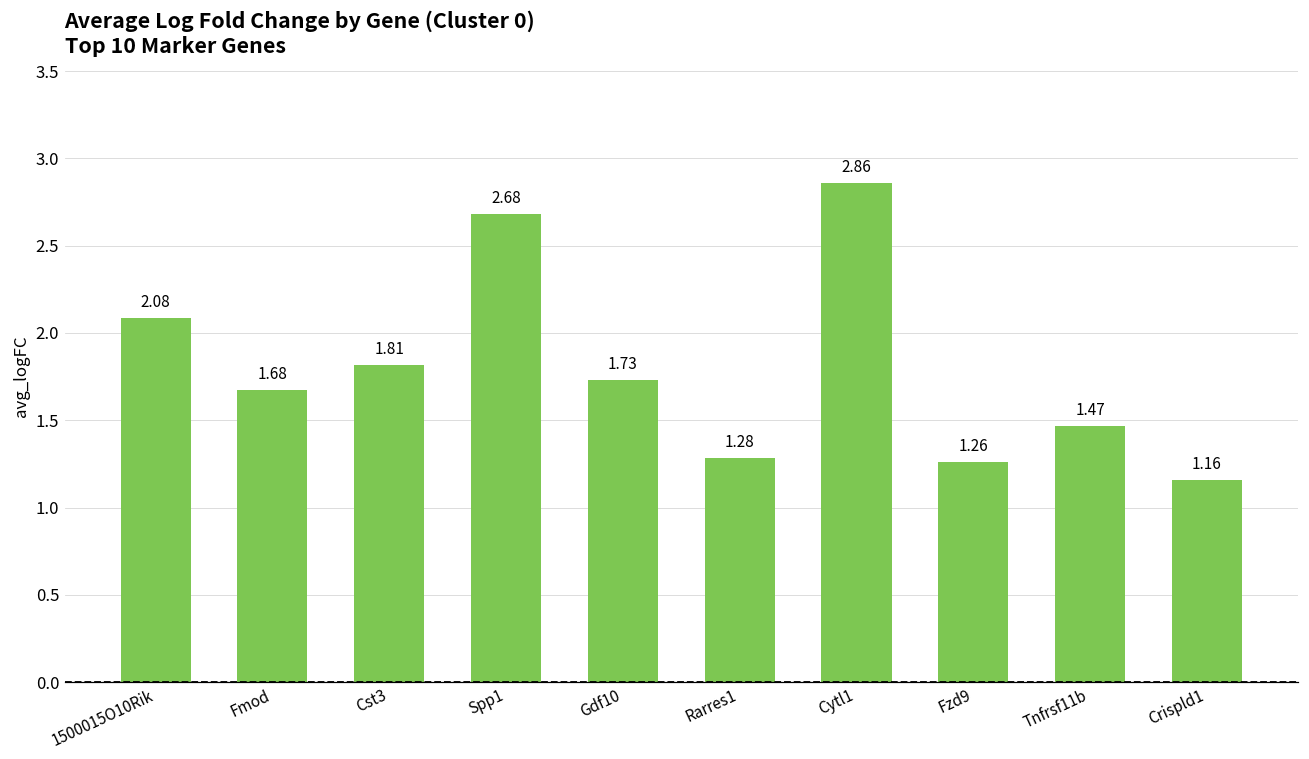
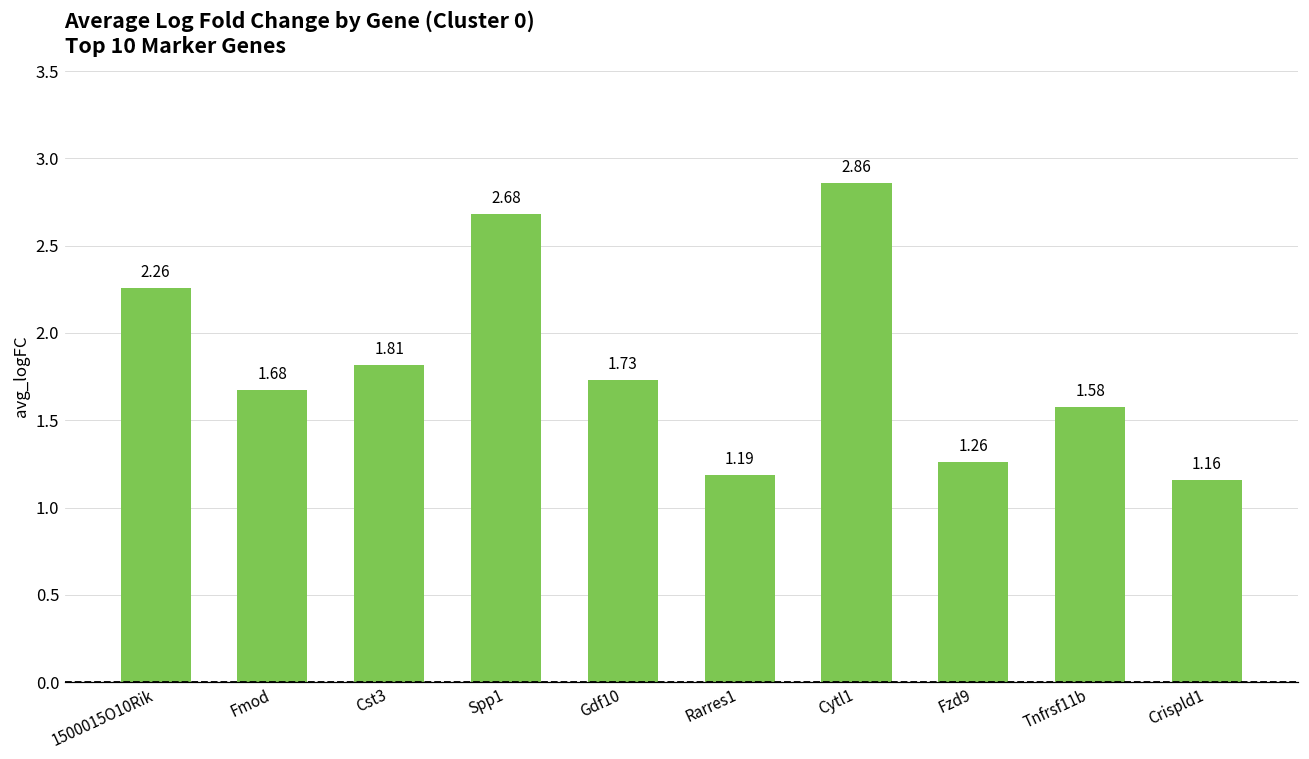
  {
-   "1500015O10Rik": 2.08,
+   "1500015O10Rik": 2.26,
    "Fmod": 1.68,
    "Cst3": 1.81,
    "Spp1": 2.68,
    "Gdf10": 1.73,
-   "Rarres1": 1.28,
+   "Rarres1": 1.19,
    "Cytl1": 2.86,
    "Fzd9": 1.26,
-   "Tnfrsf11b": 1.47,
+   "Tnfrsf11b": 1.58,
    "Crispld1": 1.16
  }
